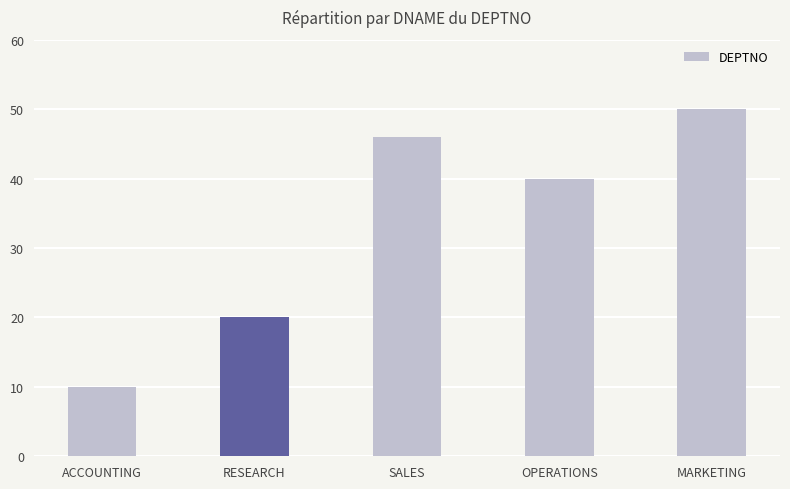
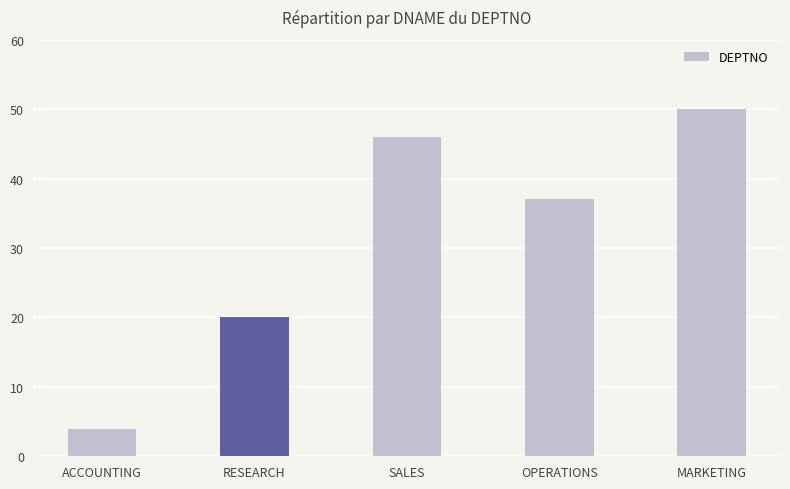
  {
-   "ACCOUNTING": 10,
+   "ACCOUNTING": 4,
    "RESEARCH": 20,
    "SALES": 46,
-   "OPERATIONS": 40,
+   "OPERATIONS": 37,
    "MARKETING": 50
  }
